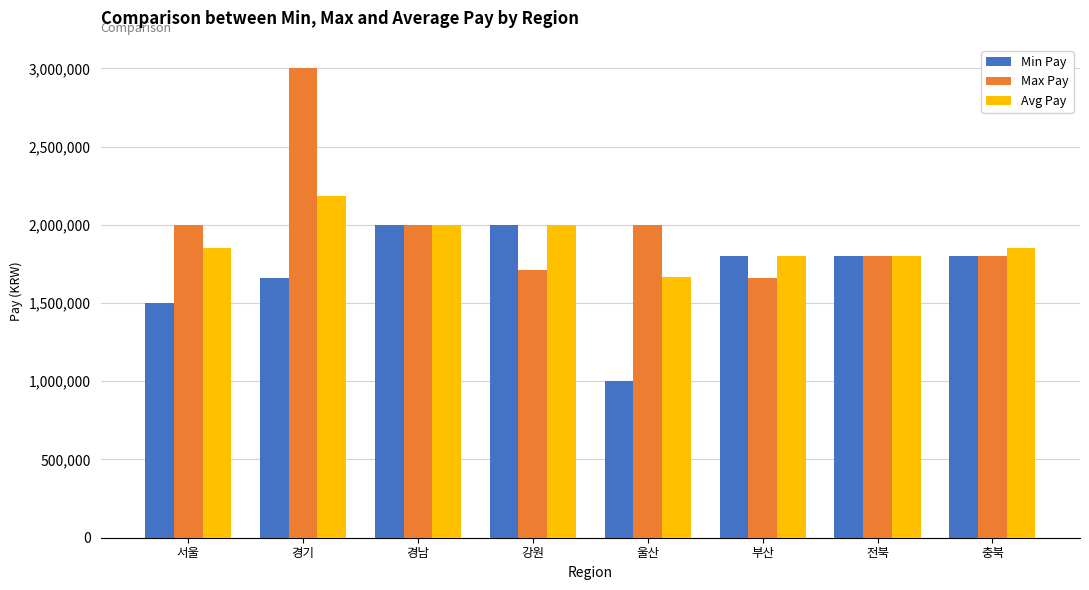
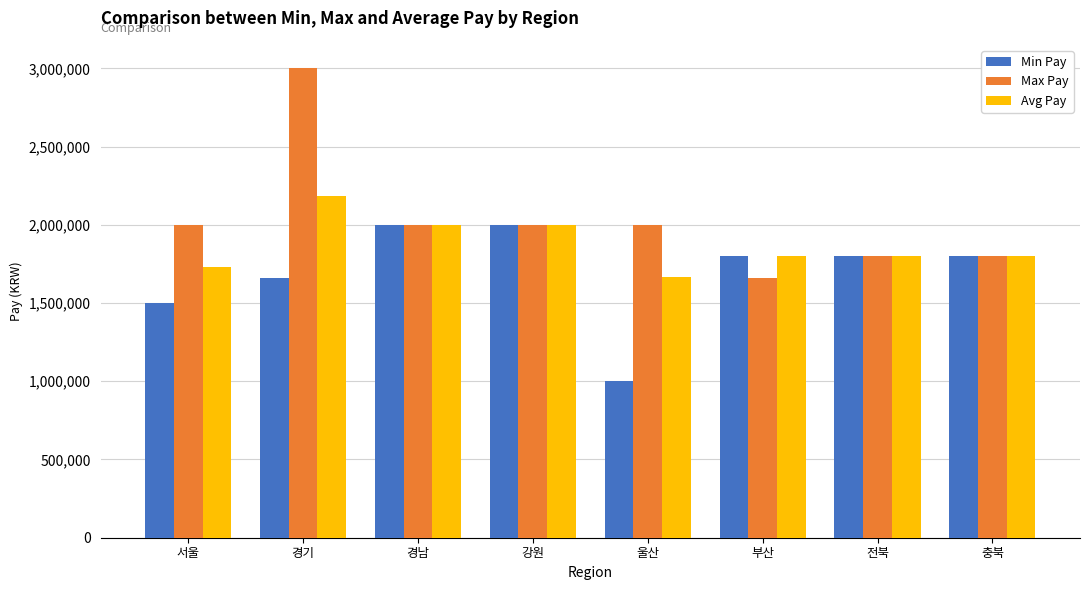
  {
    "Min Pay": {
      "서울": "1,500,000",
      "경기": "1,660,000",
      "경남": "2,000,000",
      "강원": "2,000,000",
      "울산": "1,000,000",
      "부산": "1,800,000",
      "전북": "1,800,000",
      "충북": "1,800,000"
    },
    "Max Pay": {
      "서울": "2,000,000",
      "경기": "3,000,000",
      "경남": "2,000,000",
-     "강원": "1,710,000",
+     "강원": "2,000,000",
      "울산": "2,000,000",
      "부산": "1,660,000",
      "전북": "1,800,000",
      "충북": "1,800,000"
    },
    "Avg Pay": {
-     "서울": "1,850,000",
+     "서울": "1,730,000",
      "경기": "2,180,000",
      "경남": "2,000,000",
      "강원": "2,000,000",
      "울산": "1,670,000",
      "부산": "1,800,000",
      "전북": "1,800,000",
-     "충북": "1,850,000"
+     "충북": "1,800,000"
    }
  }
